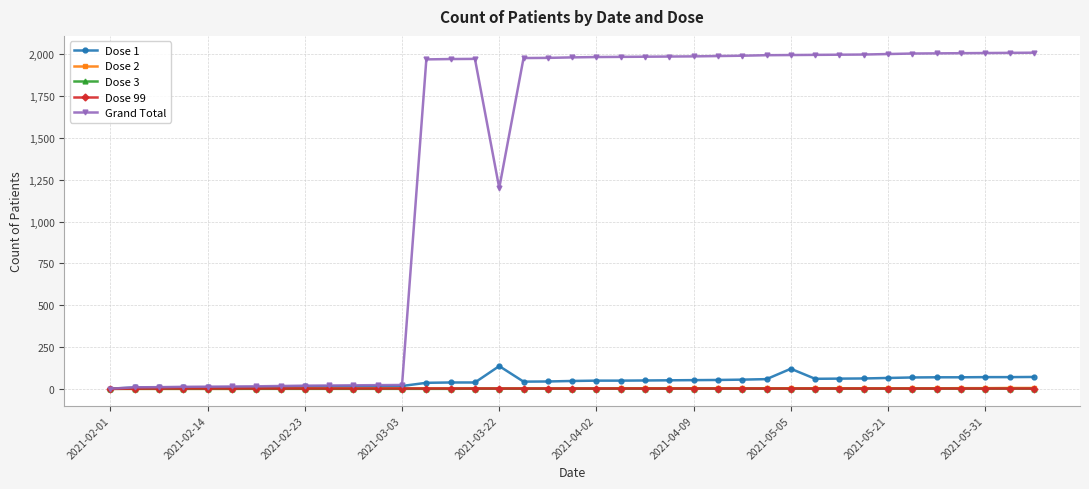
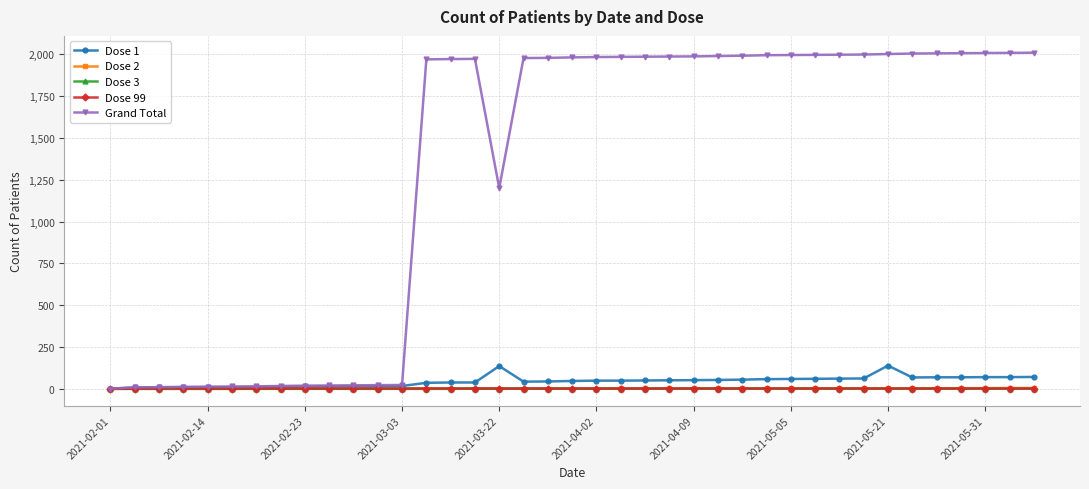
  {
    "Dose 1": {
      "2021-03-22": "140",
      "2021-04-02": "50",
      "2021-04-09": "50",
-     "2021-05-05": "120",
-     "2021-05-21": "70",
+     "2021-05-05": "60",
+     "2021-05-21": "140",
      "2021-05-31": "70"
    },
    "Grand Total": {
      "2021-03-22": "1,200",
      "2021-04-02": "1,980",
      "2021-04-09": "1,990",
      "2021-05-05": "2,000",
      "2021-05-21": "2,000",
      "2021-05-31": "2,010"
    }
  }
